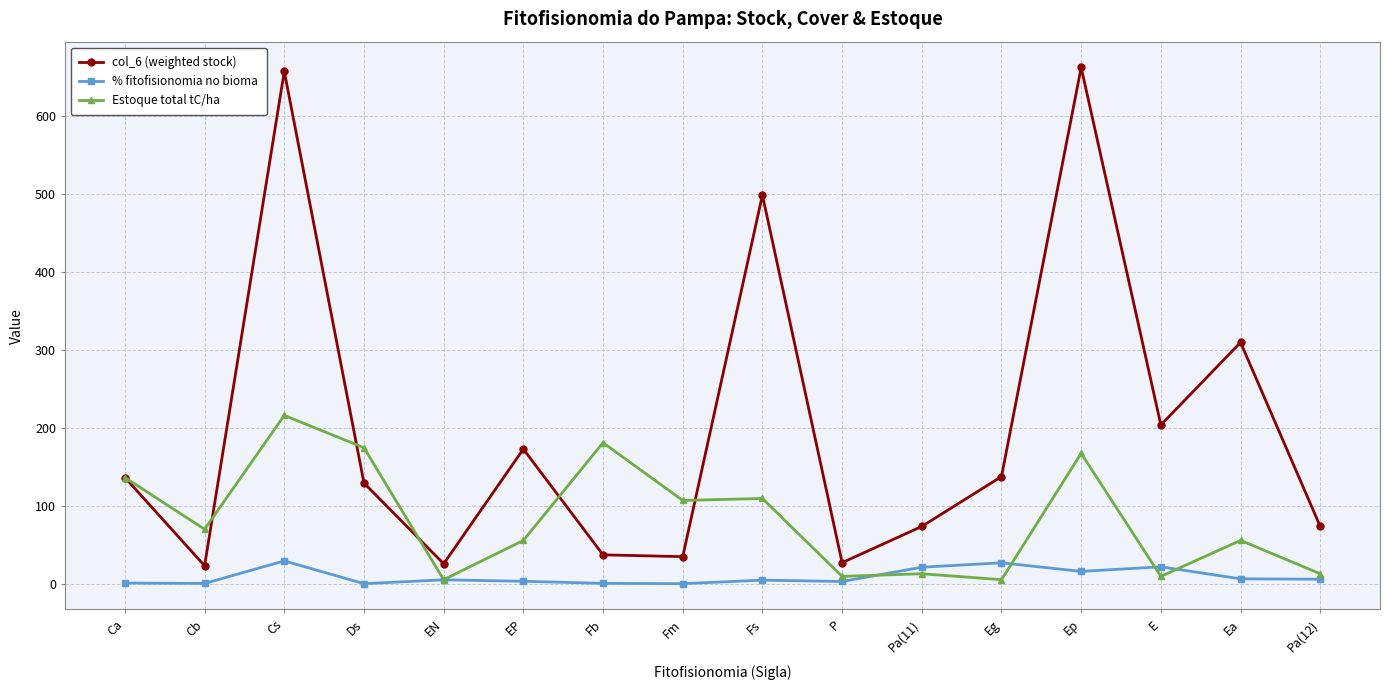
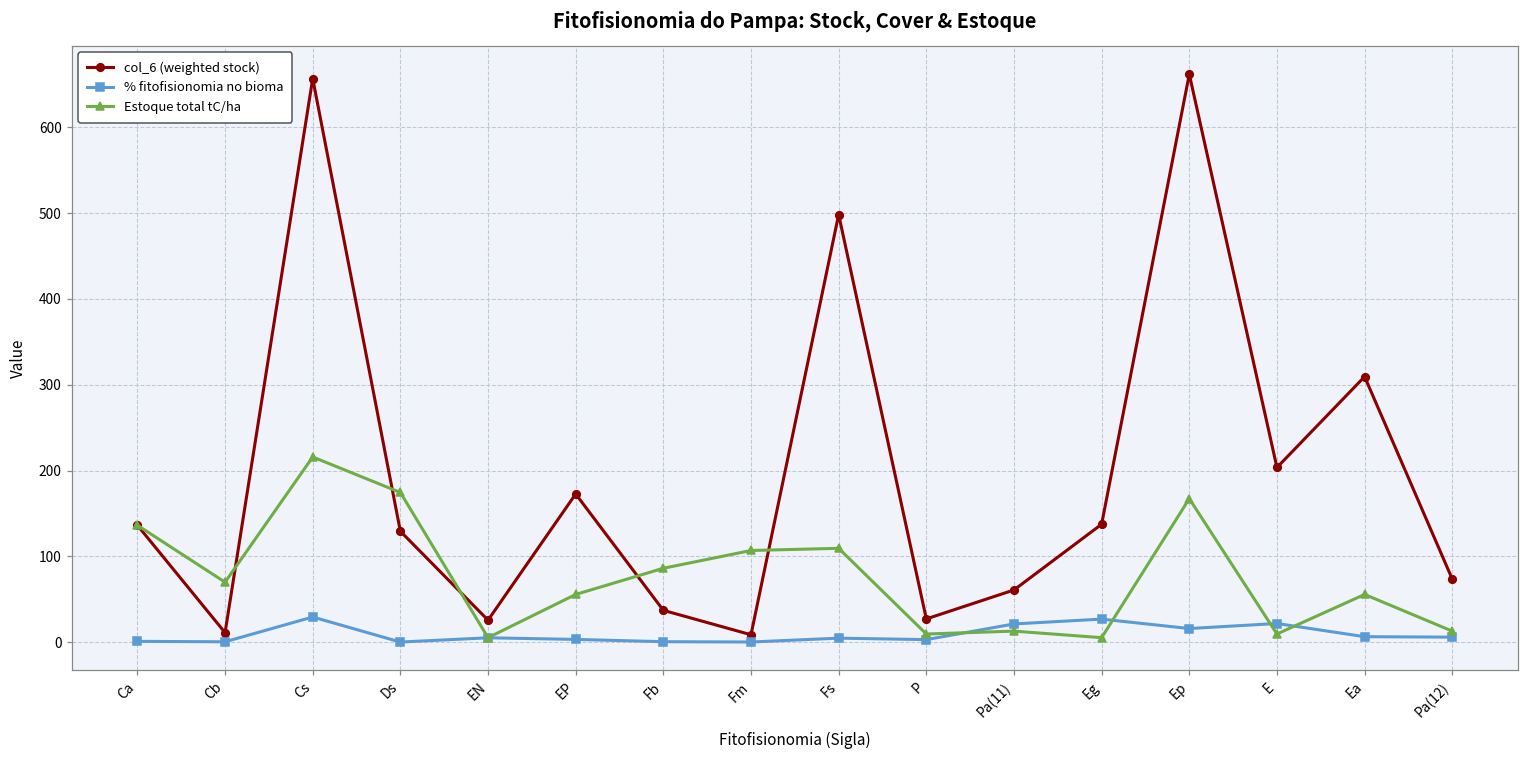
  {
    "col_6 (weighted stock)": {
-     "Cb": 20,
+     "Cb": 10,
      "Cs": 660,
      "Ds": 130,
      "EN": 30,
      "EP": 170,
      "Fb": 40,
-     "Fm": 30,
+     "Fm": 10,
      "Fs": 500,
      "P": 30,
-     "Pa(11)": 70,
+     "Pa(11)": 60,
      "Eg": 140,
      "Ep": 660,
      "E": 200,
      "Ea": 310,
      "Pa(12)": 70
    },
    "% fitofisionomia no bioma": {
      "Ca": 0,
      "Cb": 0,
      "Cs": 30,
      "Ds": 0,
      "EP": 0,
      "Fb": 0,
      "Fm": 0,
      "Fs": 0,
      "P": 0,
      "Pa(11)": 20,
      "Eg": 30,
      "Ep": 20,
      "E": 20,
      "Ea": 10,
      "Pa(12)": 10
    },
    "Estoque total tC/ha": {
      "Cb": 70,
      "Cs": 220,
      "Ds": 170,
      "EP": 60,
-     "Fb": 180,
+     "Fb": 90,
      "Fm": 110,
      "Fs": 110,
      "P": 10,
      "Pa(11)": 10,
      "Eg": 10,
      "Ep": 170,
      "E": 10,
      "Ea": 60,
      "Pa(12)": 10
    }
  }
